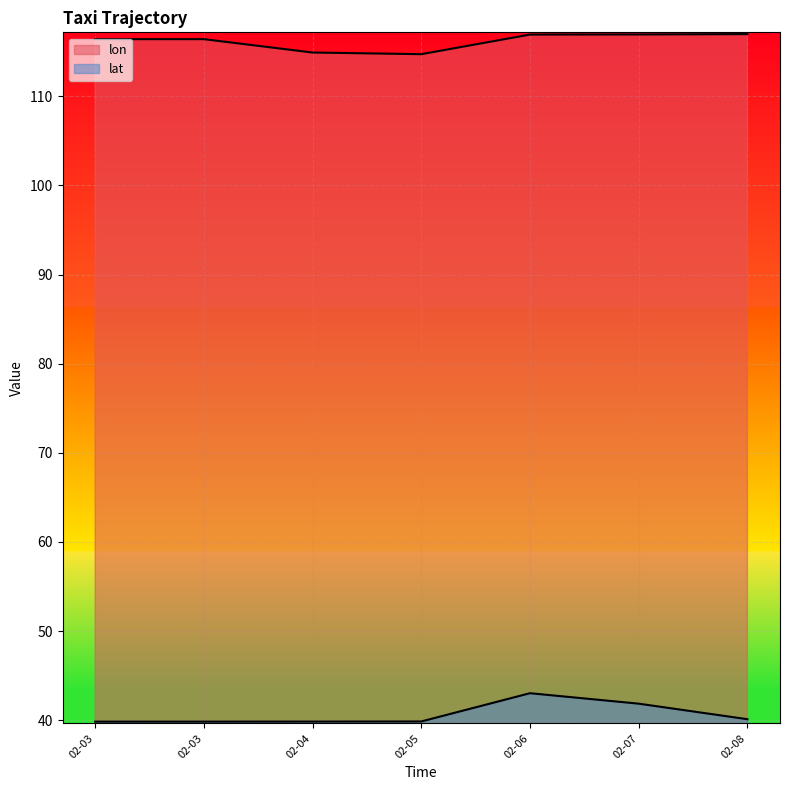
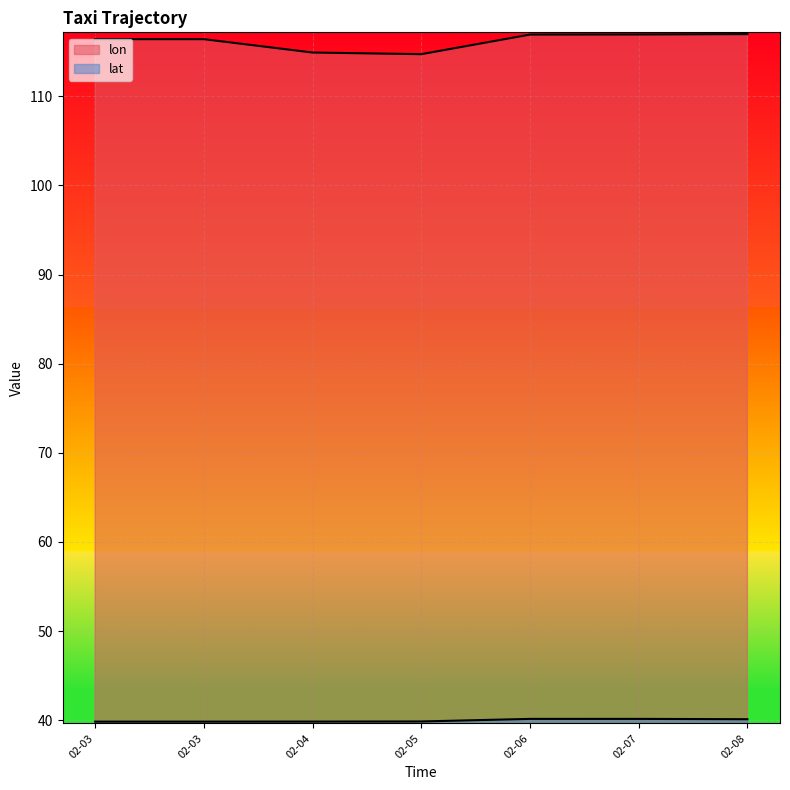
  {
    "lon": {
      "02-04": 115,
      "02-05": 115,
      "02-06": 117,
      "02-07": 117,
      "02-08": 117
    },
    "lat": {
      "02-04": 40,
      "02-05": 40,
-     "02-06": 43,
-     "02-07": 42,
+     "02-06": 40,
+     "02-07": 40,
      "02-08": 40
    }
  }
